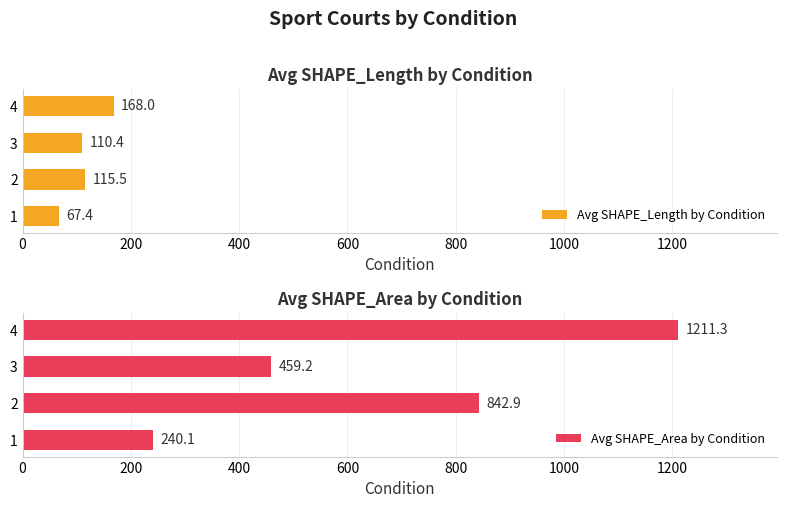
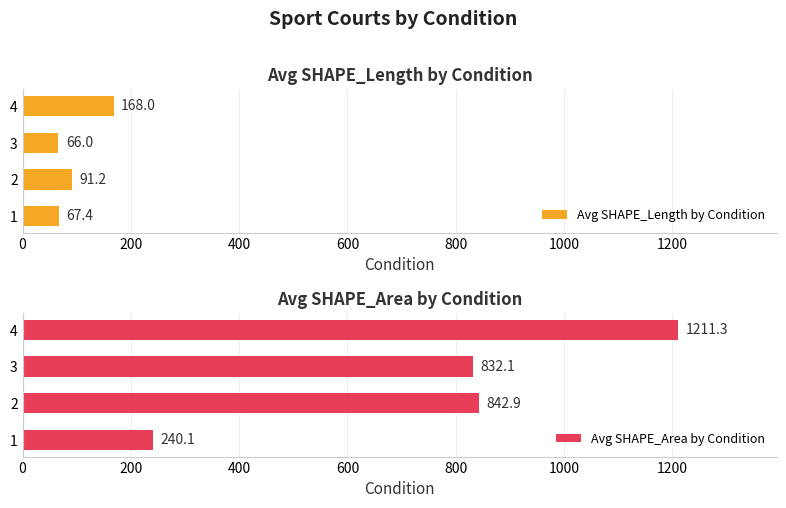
  {
    "Avg SHAPE_Length by Condition": {
      "4": 168.0,
-     "3": 110.4,
-     "2": 115.5,
+     "3": 66.0,
+     "2": 91.2,
      "1": 67.4
    },
    "Avg SHAPE_Area by Condition": {
      "4": 1211.3,
-     "3": 459.2,
+     "3": 832.1,
      "2": 842.9,
      "1": 240.1
    }
  }
